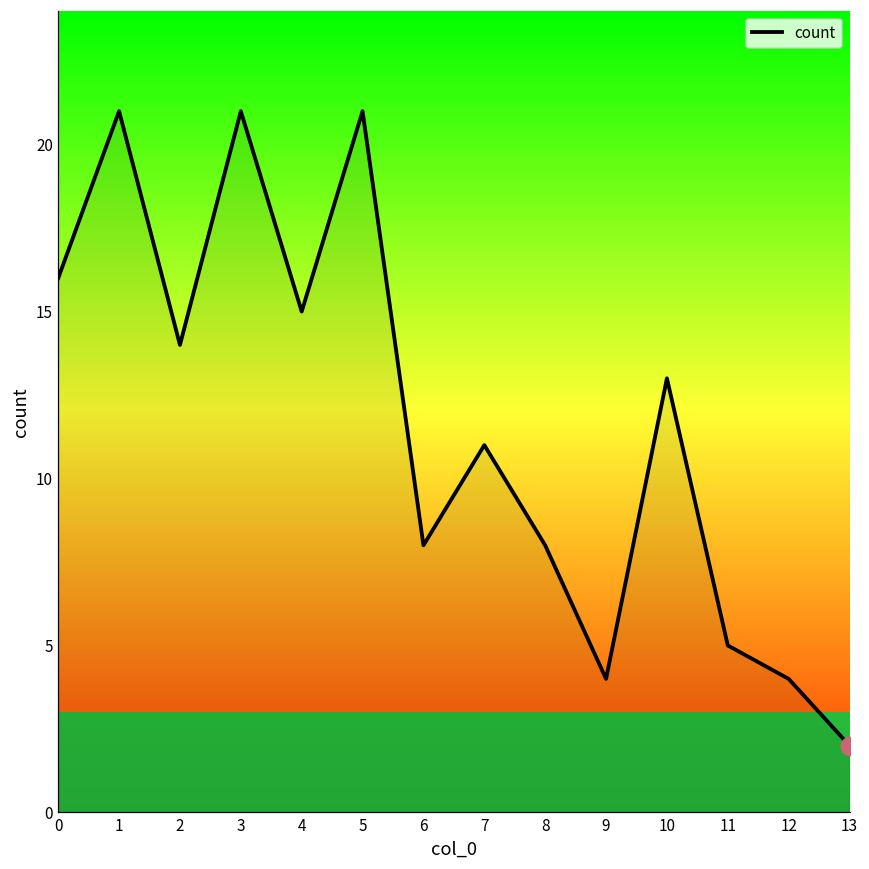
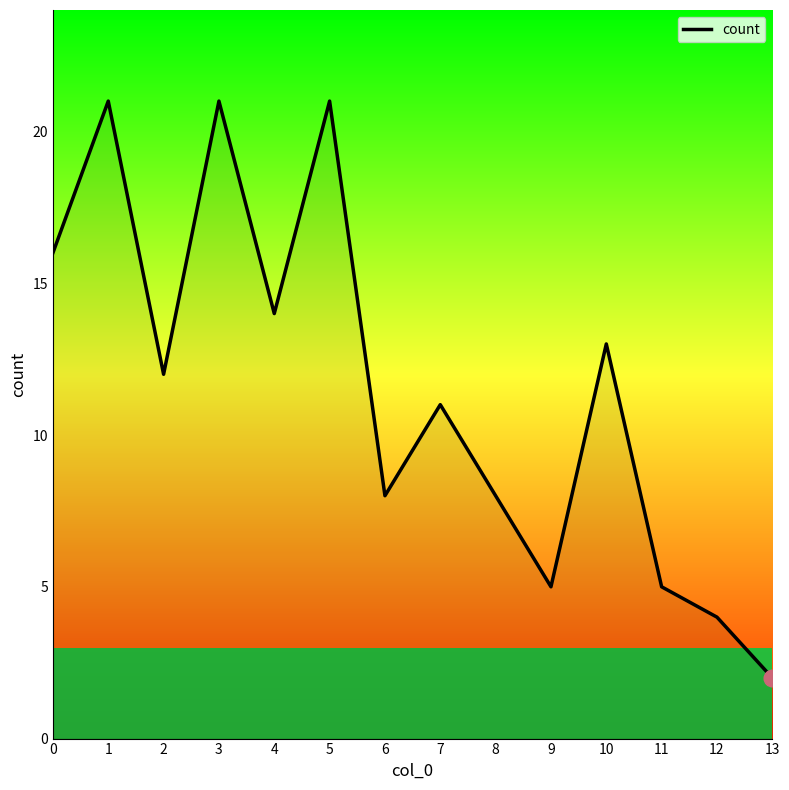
  {
    "count": {
      "0": 16,
      "1": 21,
-     "2": 14,
+     "2": 12,
      "3": 21,
-     "4": 15,
+     "4": 14,
      "5": 21,
      "6": 8,
      "7": 11,
      "8": 8,
-     "9": 4,
+     "9": 5,
      "10": 13,
      "11": 5,
      "12": 4
    }
  }
